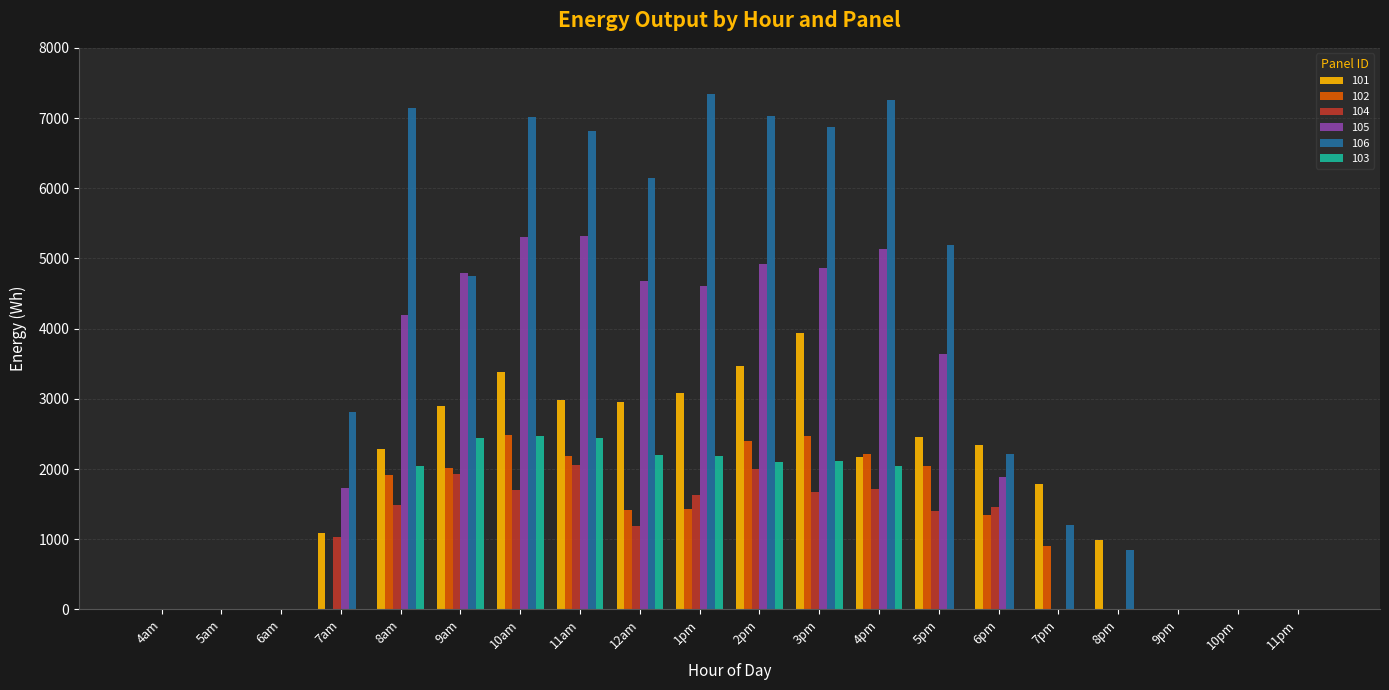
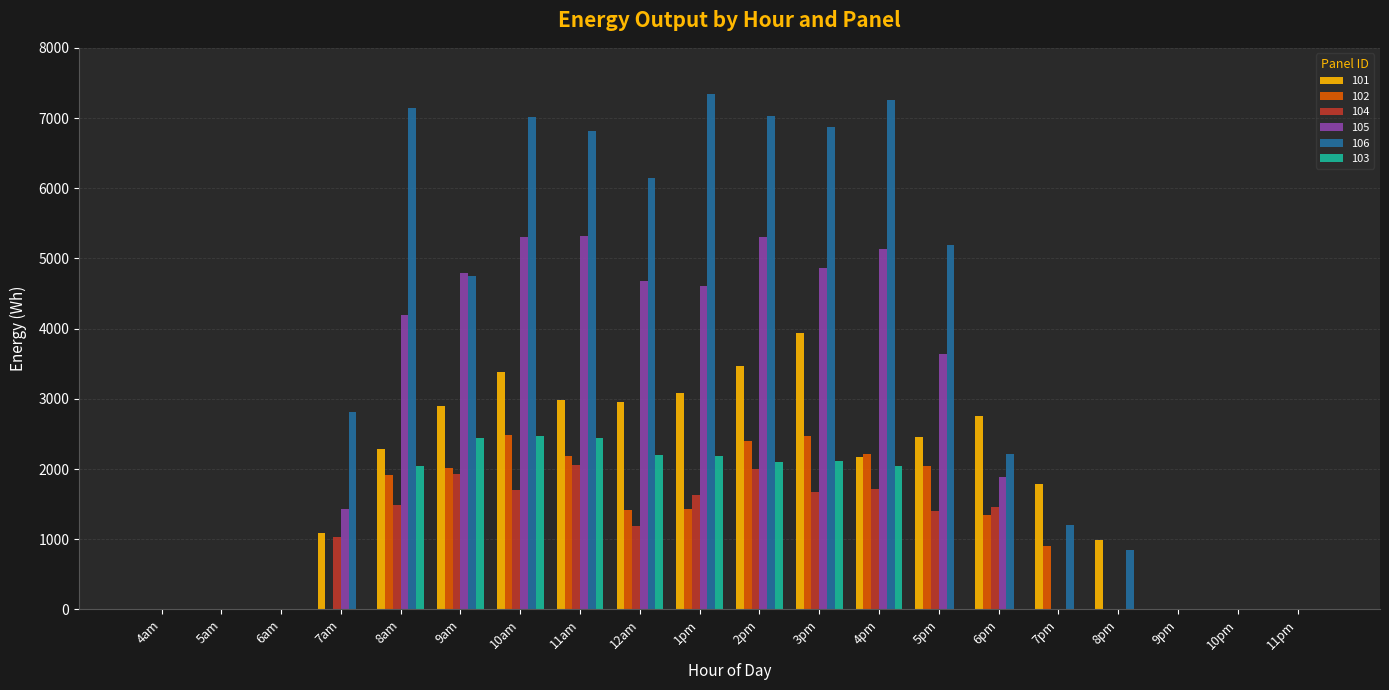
  {
    "101": {
      "4am": 0,
      "5am": 0,
      "6am": 0,
      "7am": 1100,
      "8am": 2300,
      "9am": 2900,
      "10am": 3400,
      "11am": 3000,
      "12am": 3000,
      "1pm": 3100,
      "2pm": 3500,
      "3pm": 3900,
      "4pm": 2200,
      "5pm": 2500,
-     "6pm": 2300,
+     "6pm": 2800,
      "7pm": 1800,
      "8pm": 1000,
      "9pm": 0,
      "10pm": 0,
      "11pm": 0
    },
    "102": {
      "4am": 0,
      "5am": 0,
      "6am": 0,
      "7am": 0,
      "8am": 1900,
      "9am": 2000,
      "10am": 2500,
      "11am": 2200,
      "12am": 1400,
      "1pm": 1400,
      "2pm": 2400,
      "3pm": 2500,
      "4pm": 2200,
      "5pm": 2000,
      "6pm": 1300,
      "7pm": 900,
      "8pm": 0,
      "9pm": 0,
      "10pm": 0,
      "11pm": 0
    },
    "104": {
      "4am": 0,
      "5am": 0,
      "6am": 0,
      "7am": 1000,
      "8am": 1500,
      "9am": 1900,
      "10am": 1700,
      "11am": 2100,
      "12am": 1200,
      "1pm": 1600,
      "2pm": 2000,
      "3pm": 1700,
      "4pm": 1700,
      "5pm": 1400,
      "6pm": 1500,
      "7pm": 0,
      "8pm": 0,
      "9pm": 0,
      "10pm": 0,
      "11pm": 0
    },
    "105": {
      "4am": 0,
      "5am": 0,
      "6am": 0,
-     "7am": 1700,
+     "7am": 1400,
      "8am": 4200,
      "9am": 4800,
      "10am": 5300,
      "11am": 5300,
      "12am": 4700,
      "1pm": 4600,
-     "2pm": 4900,
+     "2pm": 5300,
      "3pm": 4900,
      "4pm": 5100,
      "5pm": 3600,
      "6pm": 1900,
      "7pm": 0,
      "8pm": 0,
      "9pm": 0,
      "10pm": 0,
      "11pm": 0
    },
    "106": {
      "4am": 0,
      "5am": 0,
      "6am": 0,
      "7am": 2800,
      "8am": 7100,
      "9am": 4800,
      "10am": 7000,
      "11am": 6800,
      "12am": 6100,
      "1pm": 7300,
      "2pm": 7000,
      "3pm": 6900,
      "4pm": 7300,
      "5pm": 5200,
      "6pm": 2200,
      "7pm": 1200,
      "8pm": 900,
      "9pm": 0,
      "10pm": 0,
      "11pm": 0
    },
    "103": {
      "4am": 0,
      "5am": 0,
      "6am": 0,
      "7am": 0,
      "8am": 2000,
      "9am": 2400,
      "10am": 2500,
      "11am": 2400,
      "12am": 2200,
      "1pm": 2200,
      "2pm": 2100,
      "3pm": 2100,
      "4pm": 2000,
      "5pm": 0,
      "6pm": 0,
      "7pm": 0,
      "8pm": 0,
      "9pm": 0,
      "10pm": 0,
      "11pm": 0
    }
  }
